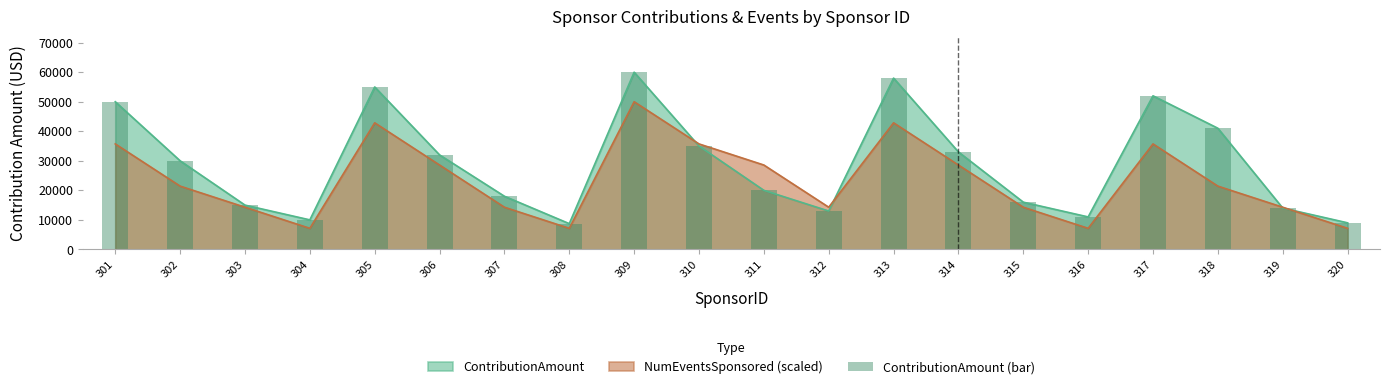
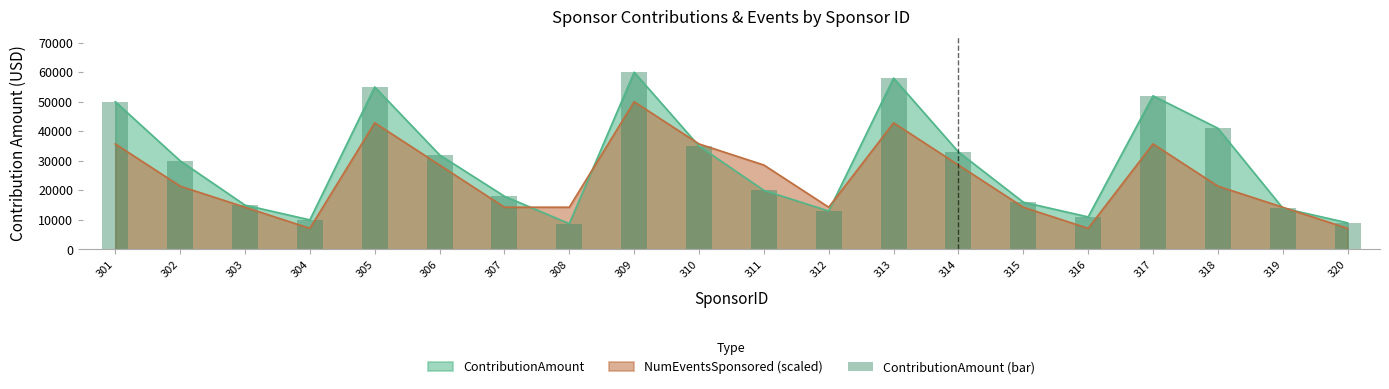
  {
    "ContributionAmount": {
      "301": 50000,
      "302": 30000,
      "303": 15000,
      "304": 10000,
      "305": 55000,
      "306": 32000,
      "307": 18000,
      "308": 9000,
      "309": 60000,
      "310": 35000,
      "311": 20000,
      "312": 13000,
      "313": 58000,
      "314": 33000,
      "315": 16000,
      "316": 11000,
      "317": 52000,
      "318": 41000,
      "319": 14000,
      "320": 9000
    },
    "NumEventsSponsored (scaled)": {
      "301": 36000,
      "302": 21000,
      "304": 7000,
      "305": 43000,
      "306": 29000,
      "307": 14000,
-     "308": 7000,
+     "308": 14000,
      "309": 50000,
      "311": 29000,
      "312": 14000,
      "313": 43000,
      "314": 29000,
      "315": 14000,
      "316": 7000,
      "317": 36000,
      "318": 21000,
      "320": 7000
    }
  }
